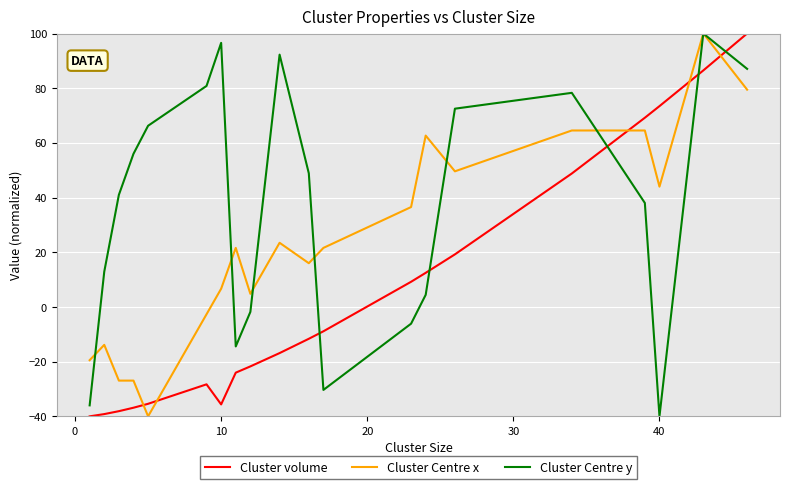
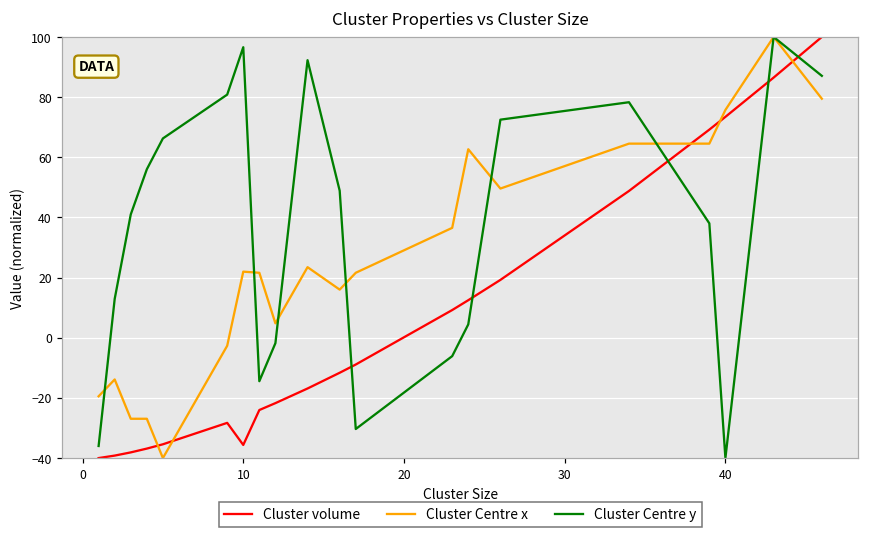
  {
    "Cluster volume": {
      "10": -36,
      "40": 73
    },
    "Cluster Centre x": {
-     "10": 7,
-     "40": 44
+     "10": 22,
+     "40": 76
    },
    "Cluster Centre y": {
      "10": 97,
      "40": -40
    }
  }
